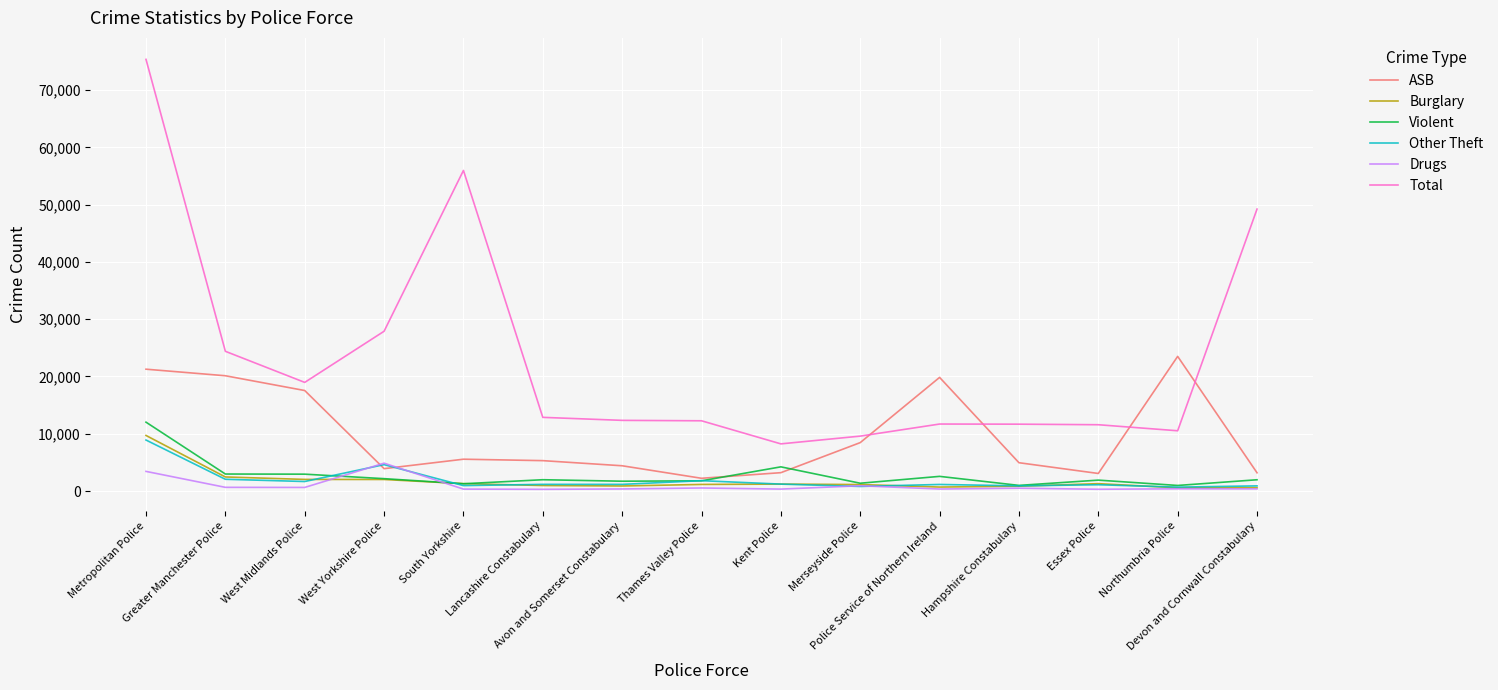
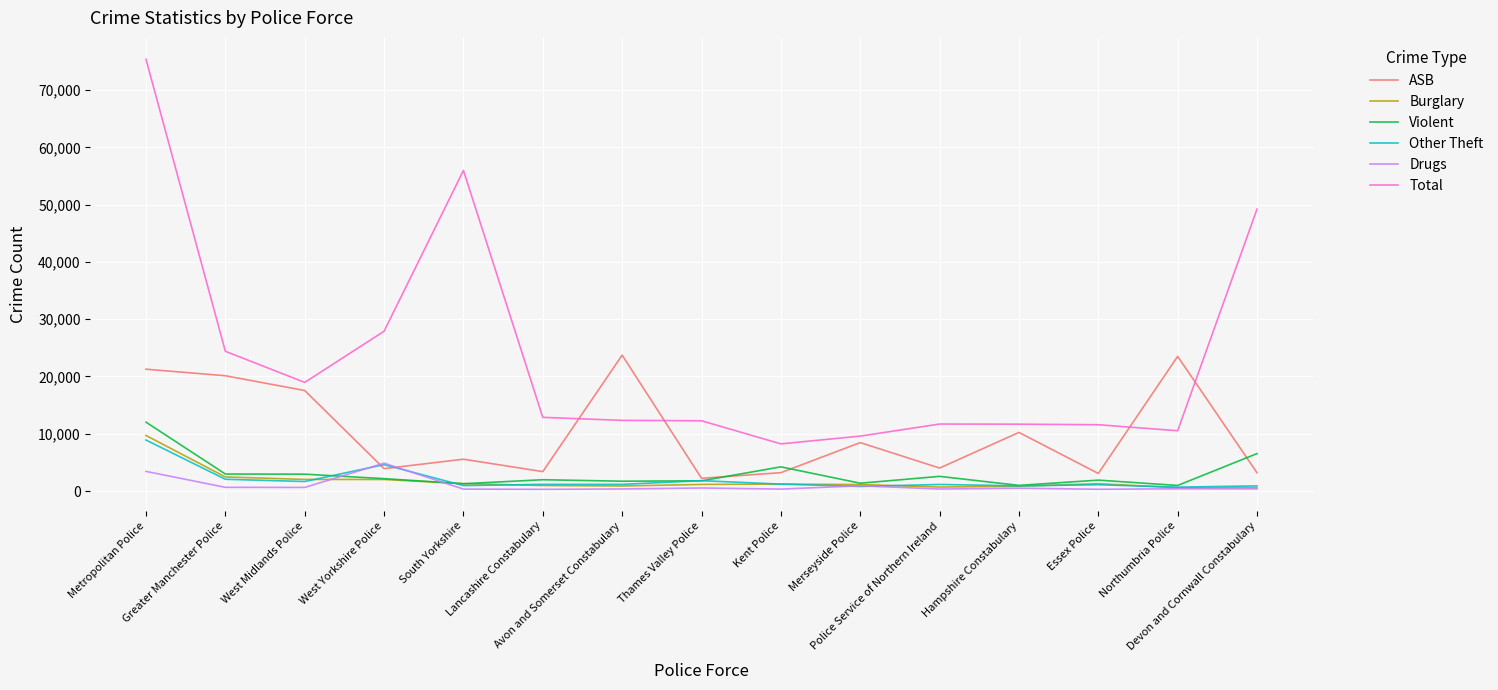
  {
    "ASB": {
      "Metropolitan Police": "21,000",
      "Greater Manchester Police": "20,000",
      "West Midlands Police": "18,000",
      "West Yorkshire Police": "4,000",
      "South Yorkshire": "6,000",
-     "Lancashire Constabulary": "5,000",
-     "Avon and Somerset Constabulary": "4,000",
+     "Lancashire Constabulary": "3,000",
+     "Avon and Somerset Constabulary": "24,000",
      "Kent Police": "3,000",
      "Merseyside Police": "8,000",
-     "Police Service of Northern Ireland": "20,000",
-     "Hampshire Constabulary": "5,000",
+     "Police Service of Northern Ireland": "4,000",
+     "Hampshire Constabulary": "10,000",
      "Essex Police": "3,000",
      "Northumbria Police": "24,000",
      "Devon and Cornwall Constabulary": "3,000"
    },
    "Burglary": {
      "Metropolitan Police": "10,000",
      "Thames Valley Police": "1,000"
    },
    "Violent": {
      "Metropolitan Police": "12,000",
      "Greater Manchester Police": "3,000",
      "West Midlands Police": "3,000",
      "Lancashire Constabulary": "2,000",
      "Avon and Somerset Constabulary": "2,000",
      "Kent Police": "4,000",
      "Police Service of Northern Ireland": "3,000",
      "Essex Police": "2,000",
-     "Devon and Cornwall Constabulary": "2,000"
+     "Devon and Cornwall Constabulary": "7,000"
    },
    "Other Theft": {
      "Metropolitan Police": "9,000",
      "Police Service of Northern Ireland": "1,000"
    },
    "Drugs": {
      "Metropolitan Police": "3,000",
      "Greater Manchester Police": "1,000",
      "West Midlands Police": "1,000",
      "South Yorkshire": "0",
      "Lancashire Constabulary": "0",
      "Avon and Somerset Constabulary": "0",
      "Thames Valley Police": "1,000",
      "Kent Police": "0",
      "Essex Police": "0"
    },
    "Total": {
      "Metropolitan Police": "75,000",
      "Greater Manchester Police": "24,000",
      "West Midlands Police": "19,000",
      "West Yorkshire Police": "28,000",
      "South Yorkshire": "56,000",
      "Lancashire Constabulary": "13,000",
      "Avon and Somerset Constabulary": "12,000",
      "Thames Valley Police": "12,000",
      "Kent Police": "8,000",
      "Merseyside Police": "10,000",
      "Police Service of Northern Ireland": "12,000",
      "Hampshire Constabulary": "12,000",
      "Essex Police": "12,000",
      "Northumbria Police": "11,000",
      "Devon and Cornwall Constabulary": "49,000"
    }
  }
